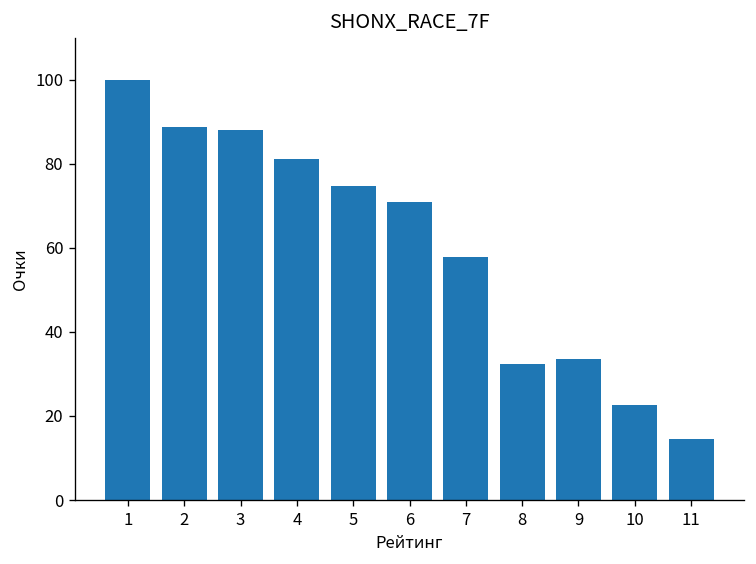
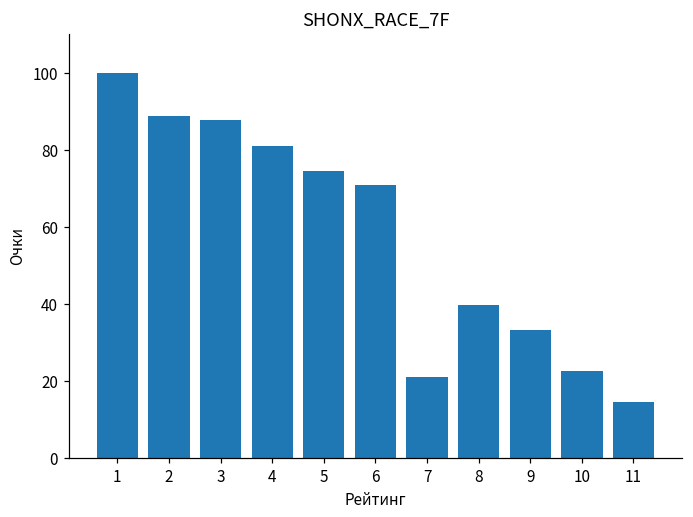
  {
    "1": 100,
    "2": 89,
    "3": 88,
    "4": 81,
    "5": 75,
    "6": 71,
-   "7": 58,
-   "8": 32,
+   "7": 21,
+   "8": 40,
    "9": 33,
    "10": 23,
    "11": 15
  }
